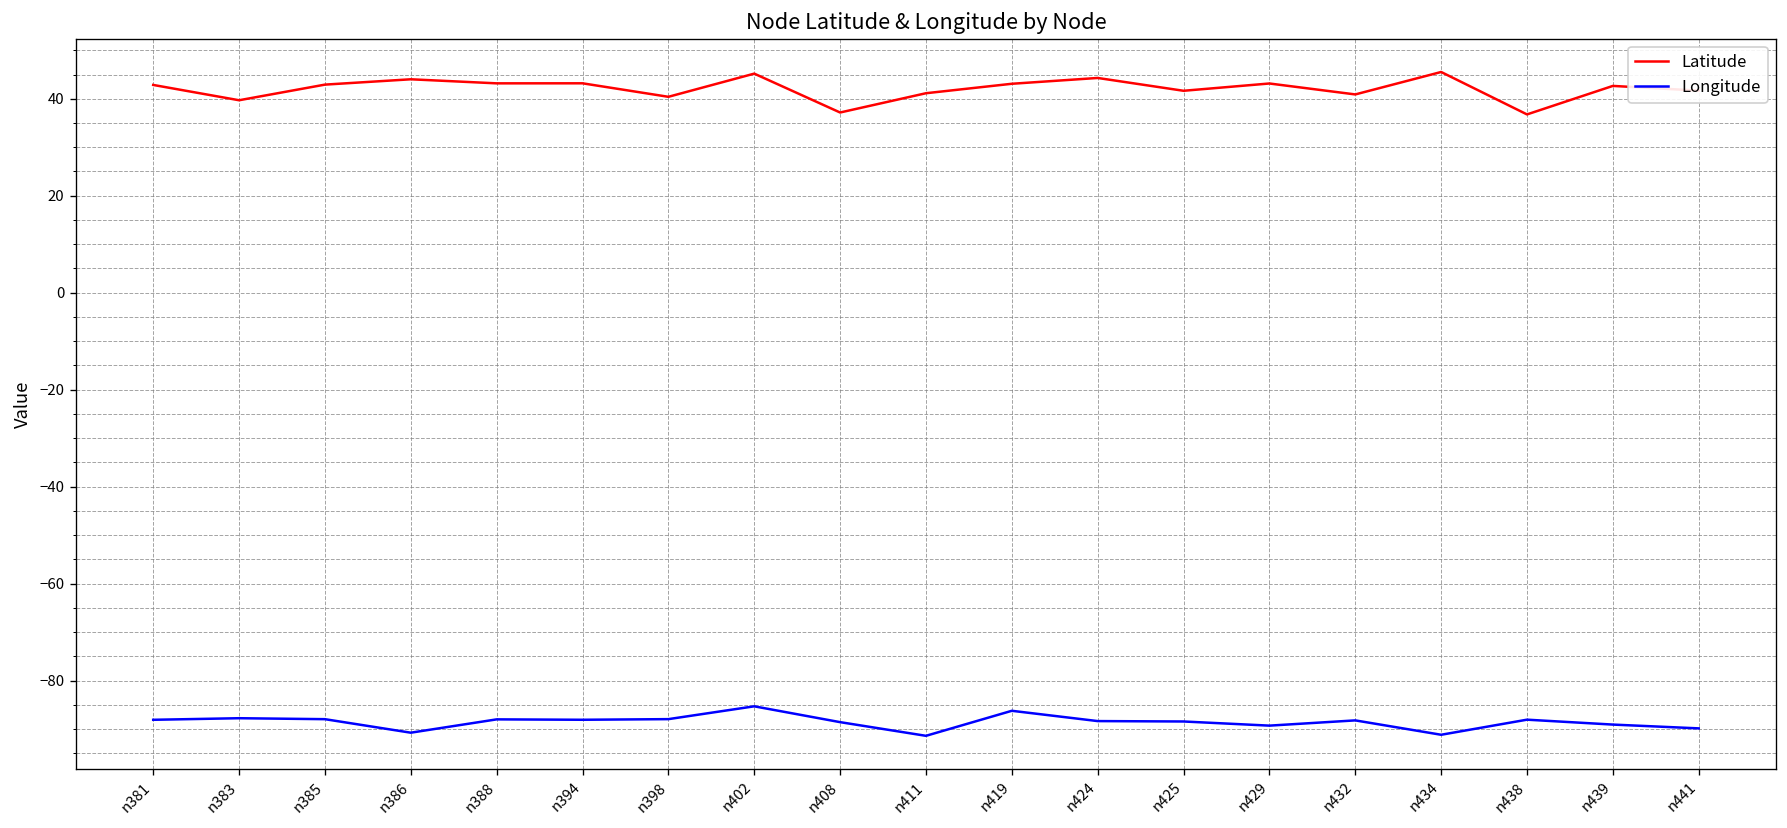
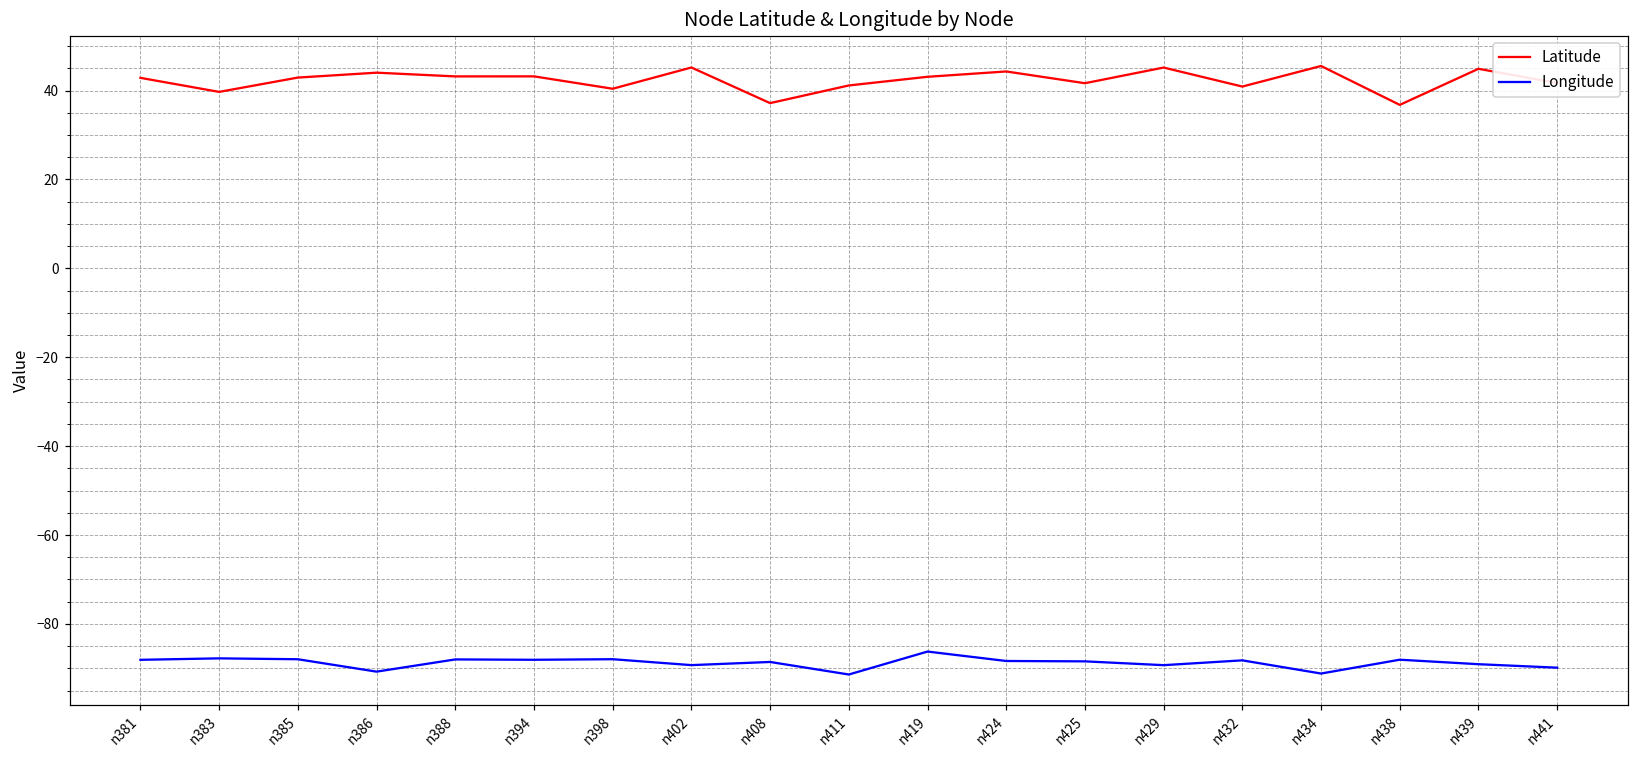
  {
    "Latitude": {
      "n381": 43,
      "n383": 40,
      "n385": 43,
      "n386": 44,
      "n388": 43,
      "n394": 43,
      "n398": 40,
      "n402": 45,
      "n408": 37,
      "n411": 41,
      "n419": 43,
      "n424": 44,
      "n425": 42,
-     "n429": 43,
+     "n429": 45,
      "n432": 41,
      "n434": 46,
      "n438": 37,
-     "n439": 43
+     "n439": 45
    },
    "Longitude": {
      "n381": -88,
      "n383": -88,
      "n385": -88,
      "n386": -91,
      "n388": -88,
      "n394": -88,
      "n398": -88,
-     "n402": -85,
+     "n402": -89,
      "n408": -89,
      "n411": -91,
      "n419": -86,
      "n424": -88,
      "n425": -88,
      "n429": -89,
      "n432": -88,
      "n434": -91,
      "n438": -88,
      "n439": -89,
      "n441": -90
    }
  }
